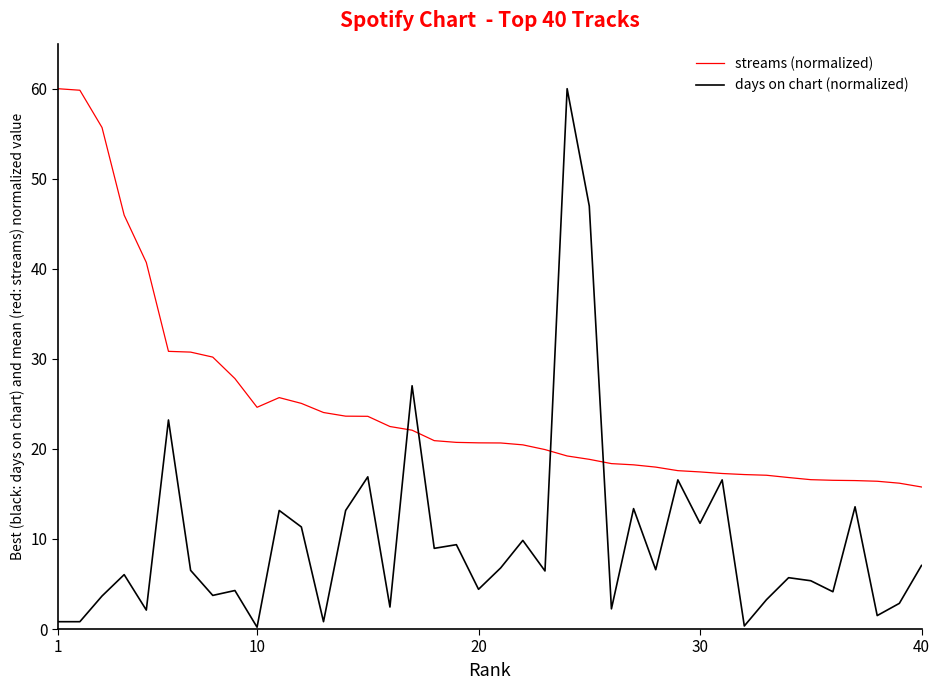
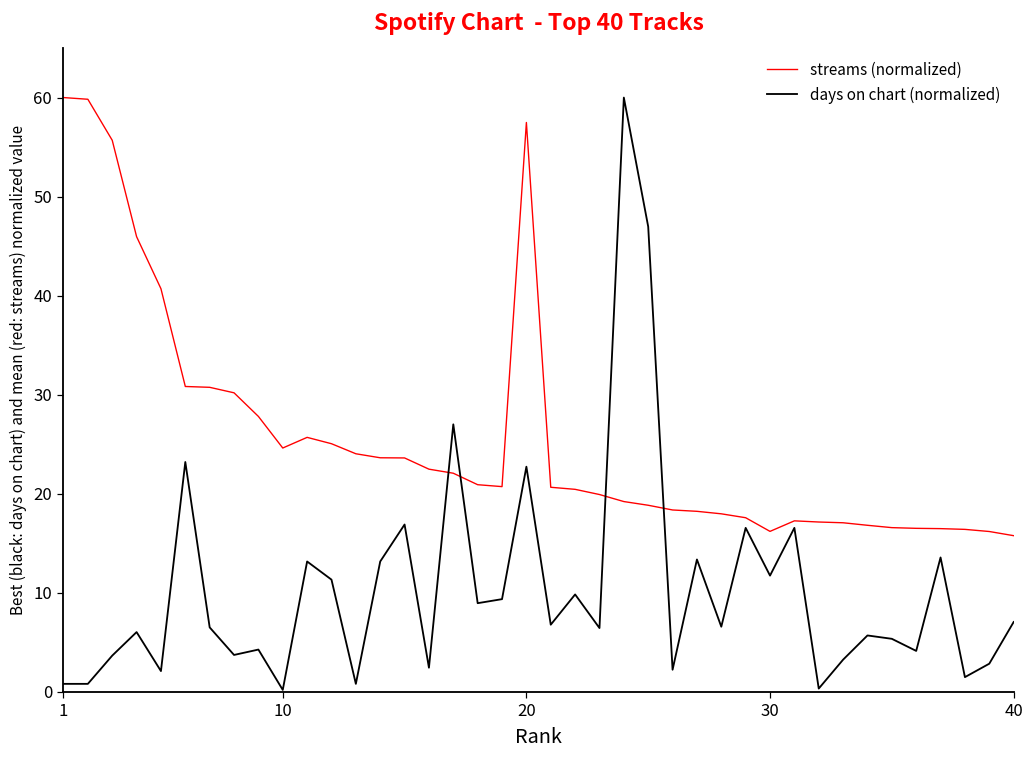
  {
    "streams (normalized)": {
      "1": 60,
      "10": 25,
-     "20": 21,
-     "30": 17,
+     "20": 57,
+     "30": 16,
      "40": 16
    },
    "days on chart (normalized)": {
      "1": 1,
      "10": 0,
-     "20": 4,
+     "20": 23,
      "30": 12,
      "40": 7
    }
  }
